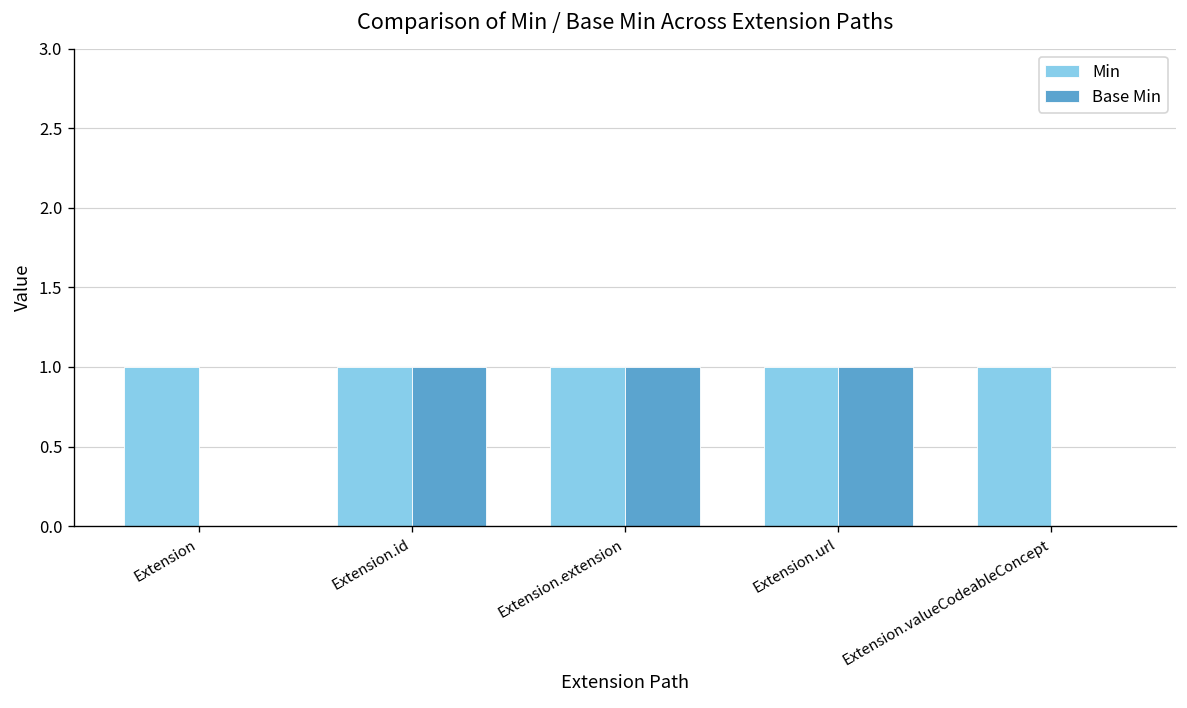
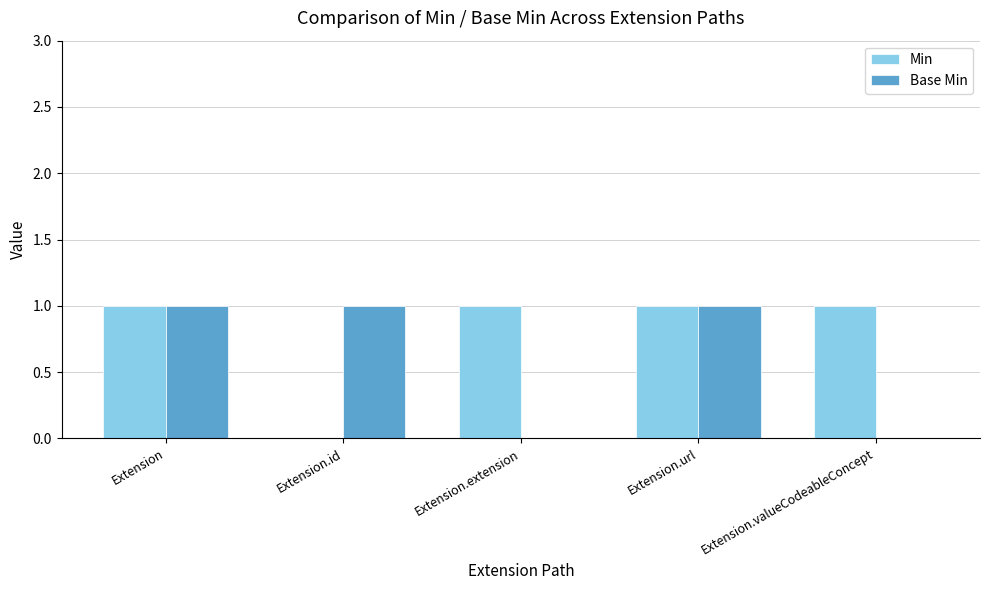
  {
    "Min": {
      "Extension": 1,
-     "Extension.id": 1,
+     "Extension.id": 0,
      "Extension.extension": 1,
      "Extension.url": 1,
      "Extension.valueCodeableConcept": 1
    },
    "Base Min": {
-     "Extension": 0,
+     "Extension": 1,
      "Extension.id": 1,
-     "Extension.extension": 1,
+     "Extension.extension": 0,
      "Extension.url": 1,
      "Extension.valueCodeableConcept": 0
    }
  }
